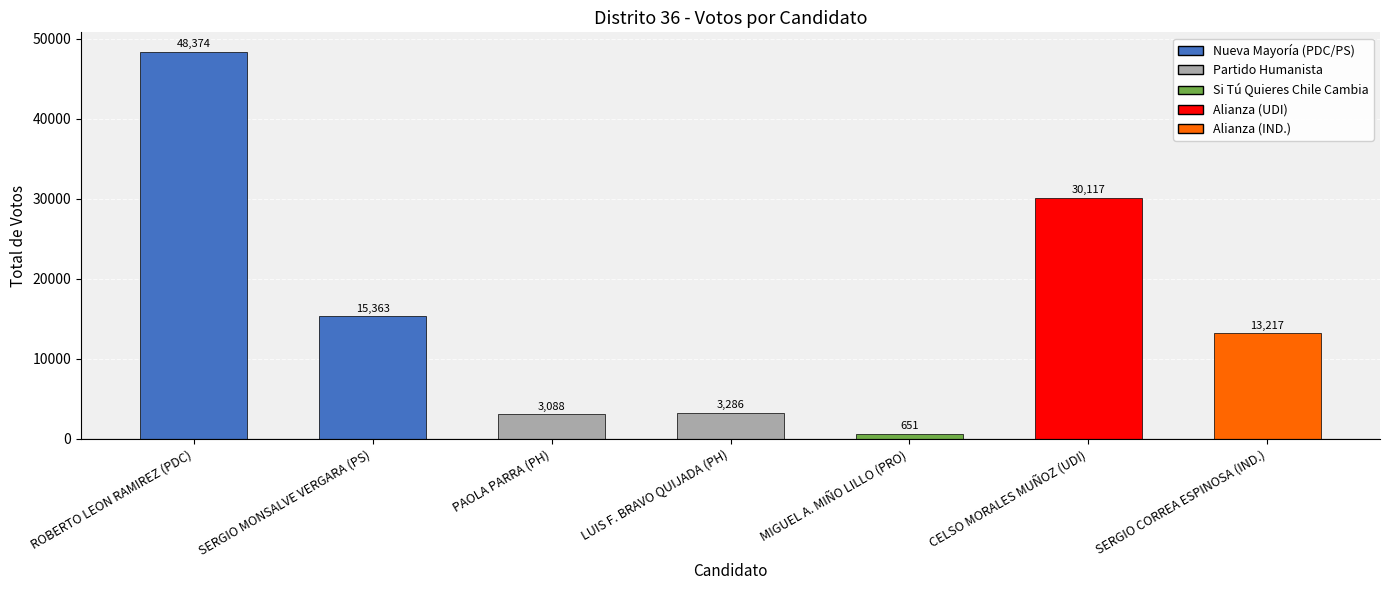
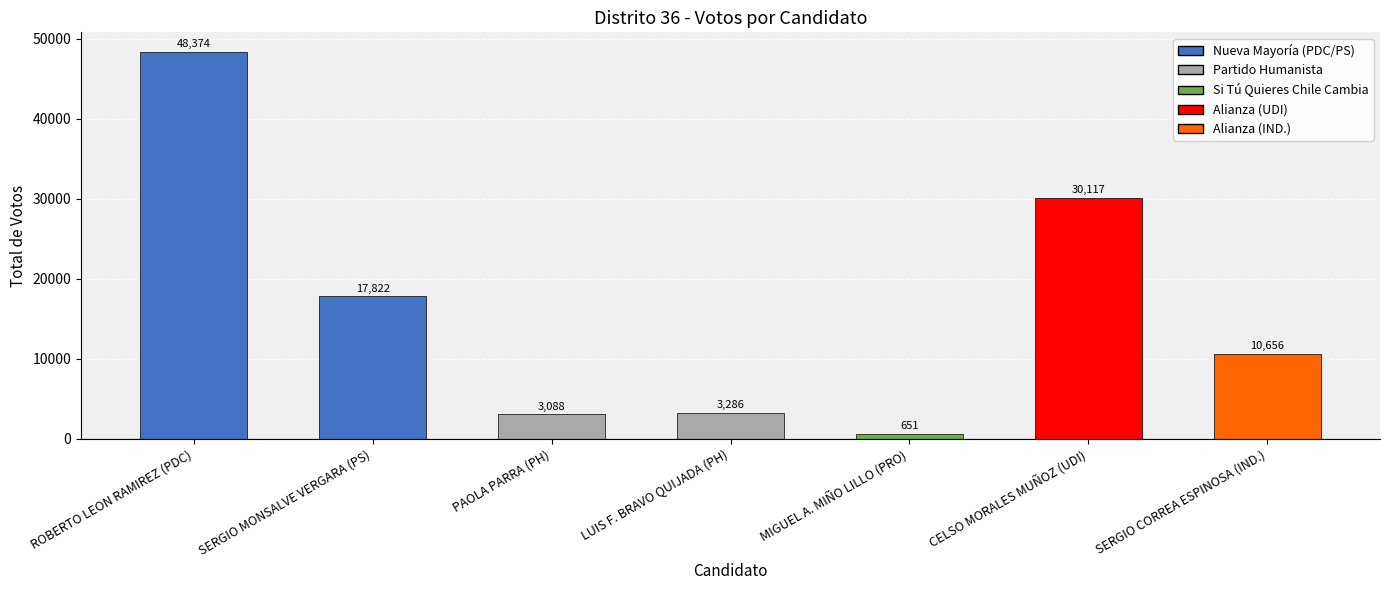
  {
    "ROBERTO LEON RAMIREZ (PDC)": "48,374",
-   "SERGIO MONSALVE VERGARA (PS)": "15,363",
+   "SERGIO MONSALVE VERGARA (PS)": "17,822",
    "PAOLA PARRA (PH)": "3,088",
    "LUIS F. BRAVO QUIJADA (PH)": "3,286",
    "MIGUEL A. MIÑO LILLO (PRO)": "651",
    "CELSO MORALES MUÑOZ (UDI)": "30,117",
-   "SERGIO CORREA ESPINOSA (IND.)": "13,217"
+   "SERGIO CORREA ESPINOSA (IND.)": "10,656"
  }
